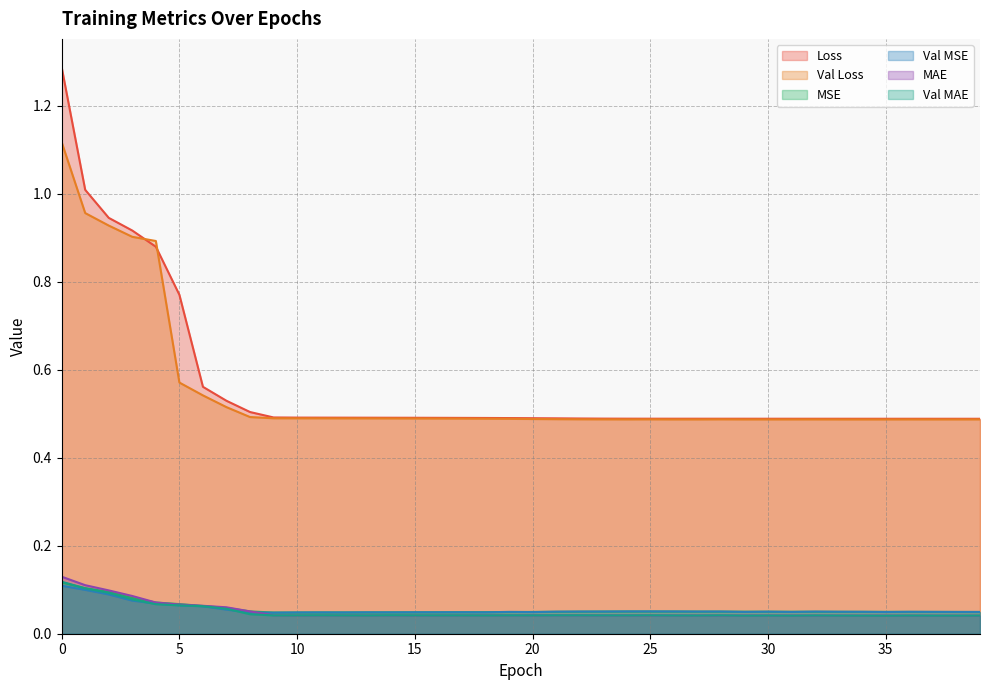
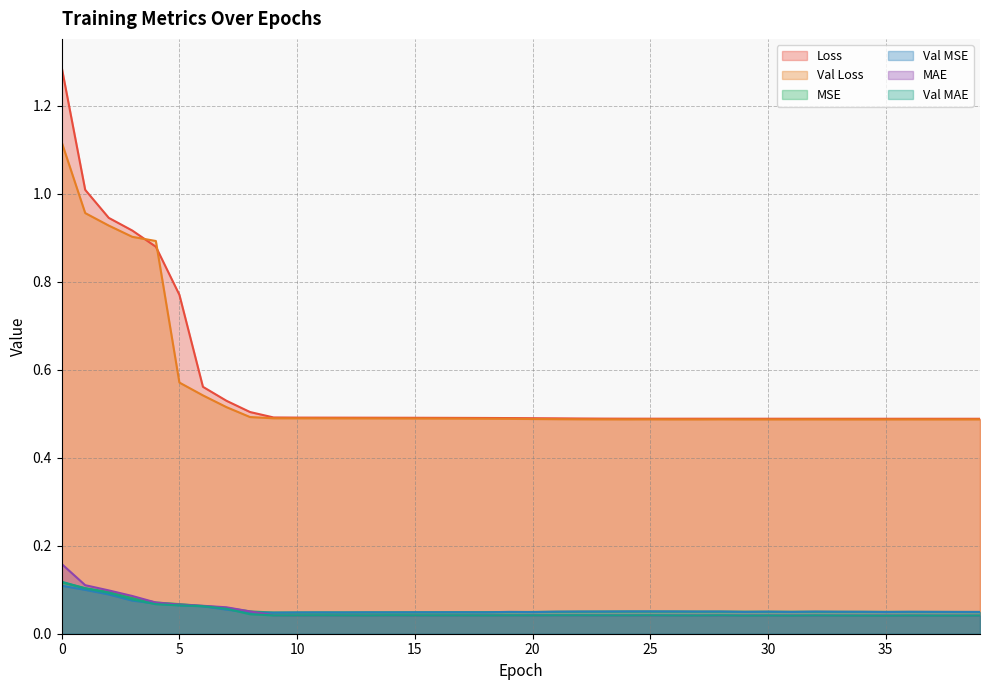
  {
    "MAE": {
-     "0": 0.13
+     "0": 0.16
    }
  }
